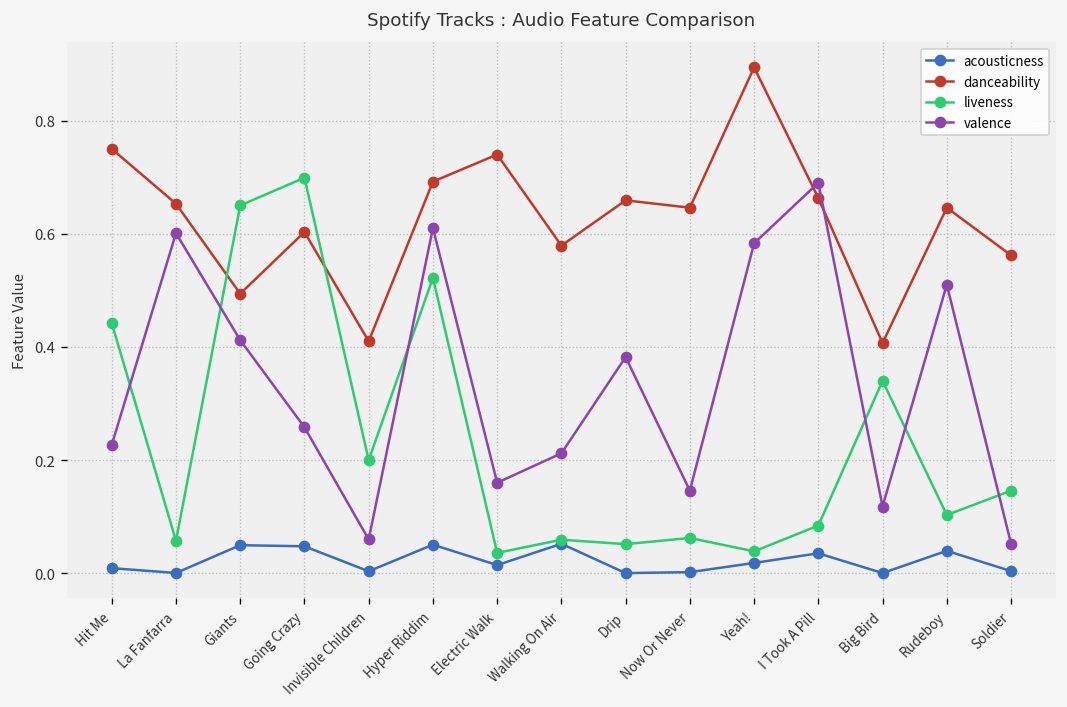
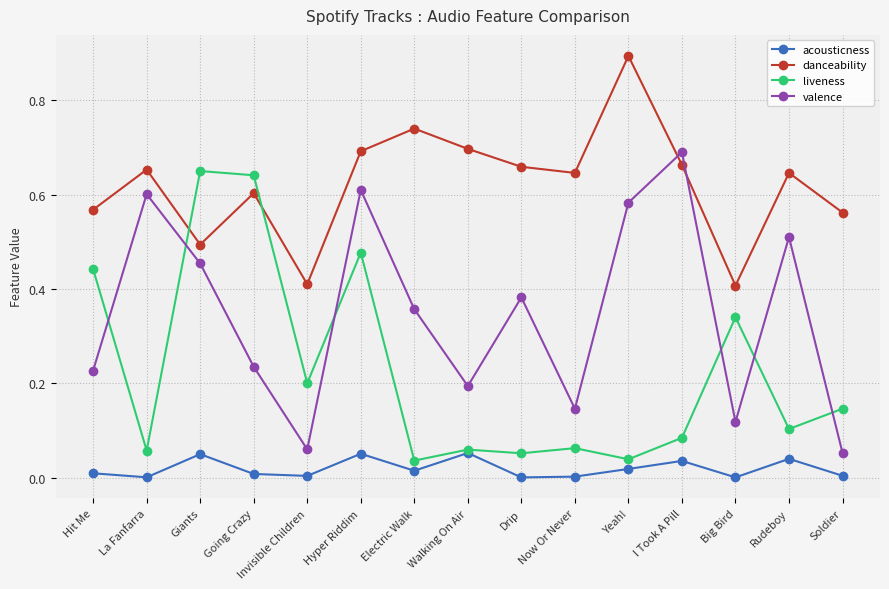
  {
    "acousticness": {
      "Hit Me": 0.01,
      "La Fanfarra": 0.00,
      "Giants": 0.05,
-     "Going Crazy": 0.05,
+     "Going Crazy": 0.01,
      "Invisible Children": 0.00,
      "Hyper Riddim": 0.05,
      "Electric Walk": 0.01,
      "Walking On Air": 0.05,
      "Drip": 0.00,
      "Now Or Never": 0.00,
      "Yeah!": 0.02,
      "I Took A Pill": 0.04,
      "Big Bird": 0.00,
      "Rudeboy": 0.04,
      "Soldier": 0.00
    },
    "danceability": {
-     "Hit Me": 0.75,
+     "Hit Me": 0.57,
      "La Fanfarra": 0.65,
      "Giants": 0.49,
      "Going Crazy": 0.60,
      "Invisible Children": 0.41,
      "Hyper Riddim": 0.69,
      "Electric Walk": 0.74,
-     "Walking On Air": 0.58,
+     "Walking On Air": 0.70,
      "Drip": 0.66,
      "Now Or Never": 0.65,
      "Yeah!": 0.89,
      "I Took A Pill": 0.66,
      "Big Bird": 0.41,
      "Rudeboy": 0.65,
      "Soldier": 0.56
    },
    "liveness": {
      "Hit Me": 0.44,
      "La Fanfarra": 0.06,
      "Giants": 0.65,
-     "Going Crazy": 0.70,
+     "Going Crazy": 0.64,
      "Invisible Children": 0.20,
-     "Hyper Riddim": 0.52,
+     "Hyper Riddim": 0.48,
      "Electric Walk": 0.04,
      "Walking On Air": 0.06,
      "Drip": 0.05,
      "Now Or Never": 0.06,
      "Yeah!": 0.04,
      "I Took A Pill": 0.08,
      "Big Bird": 0.34,
      "Rudeboy": 0.10,
      "Soldier": 0.15
    },
    "valence": {
      "Hit Me": 0.23,
      "La Fanfarra": 0.60,
-     "Giants": 0.41,
-     "Going Crazy": 0.26,
+     "Giants": 0.45,
+     "Going Crazy": 0.24,
      "Invisible Children": 0.06,
      "Hyper Riddim": 0.61,
-     "Electric Walk": 0.16,
-     "Walking On Air": 0.21,
+     "Electric Walk": 0.36,
+     "Walking On Air": 0.19,
      "Drip": 0.38,
      "Now Or Never": 0.15,
      "Yeah!": 0.58,
      "I Took A Pill": 0.69,
      "Big Bird": 0.12,
      "Rudeboy": 0.51,
      "Soldier": 0.05
    }
  }
